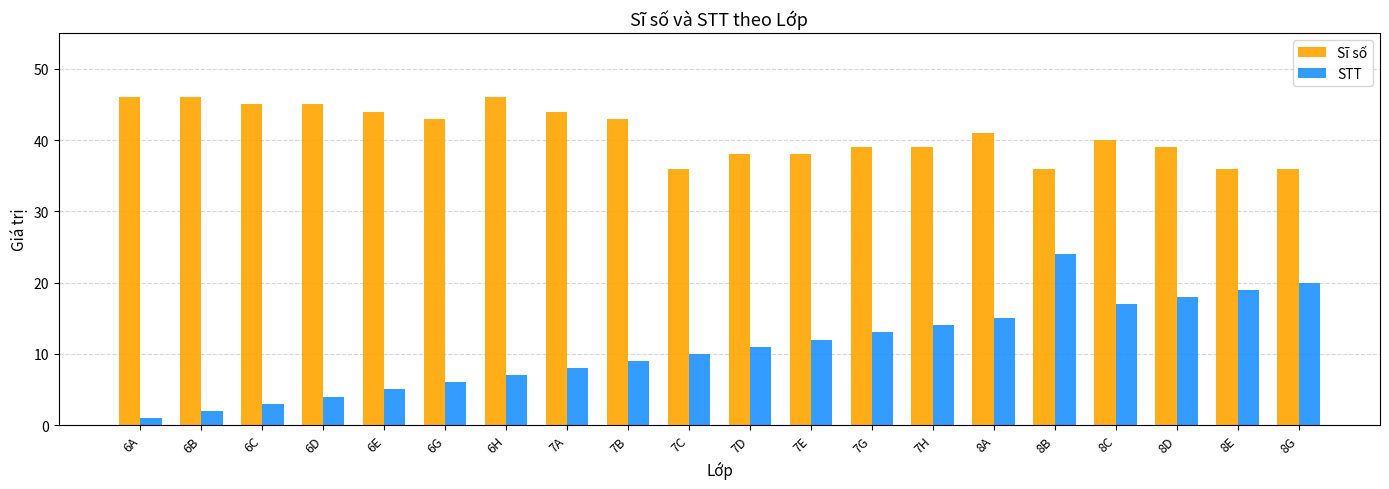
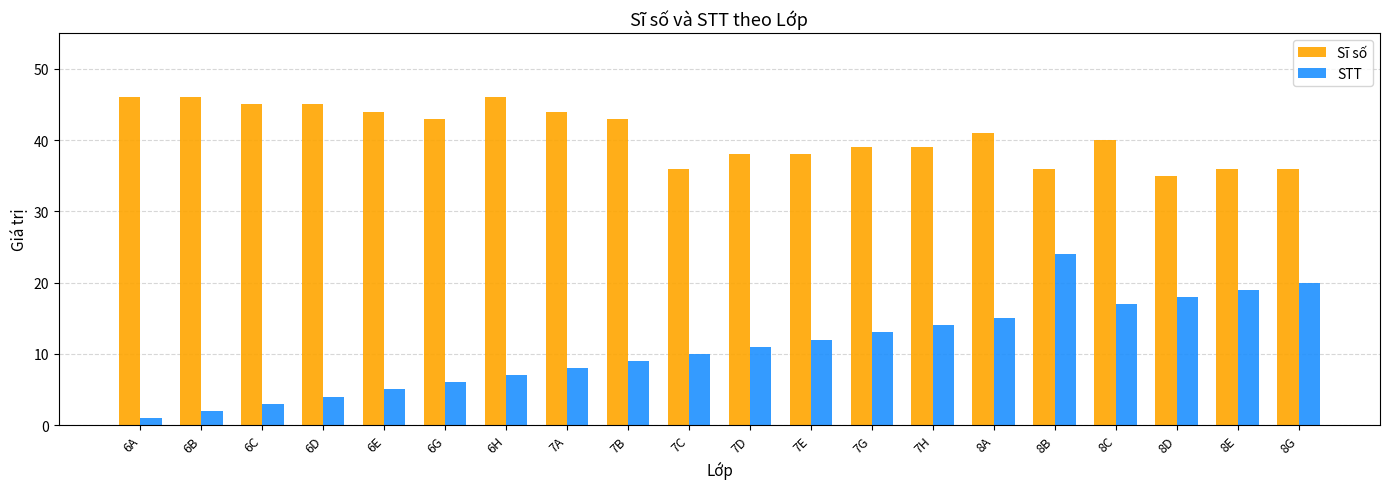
  {
    "Sĩ số": {
      "6A": 46,
      "6B": 46,
      "6C": 45,
      "6D": 45,
      "6E": 44,
      "6G": 43,
      "6H": 46,
      "7A": 44,
      "7B": 43,
      "7C": 36,
      "7D": 38,
      "7E": 38,
      "7G": 39,
      "7H": 39,
      "8A": 41,
      "8B": 36,
      "8C": 40,
-     "8D": 39,
+     "8D": 35,
      "8E": 36,
      "8G": 36
    },
    "STT": {
      "6A": 1,
      "6B": 2,
      "6C": 3,
      "6D": 4,
      "6E": 5,
      "6G": 6,
      "6H": 7,
      "7A": 8,
      "7B": 9,
      "7C": 10,
      "7D": 11,
      "7E": 12,
      "7G": 13,
      "7H": 14,
      "8A": 15,
      "8B": 24,
      "8C": 17,
      "8D": 18,
      "8E": 19,
      "8G": 20
    }
  }
